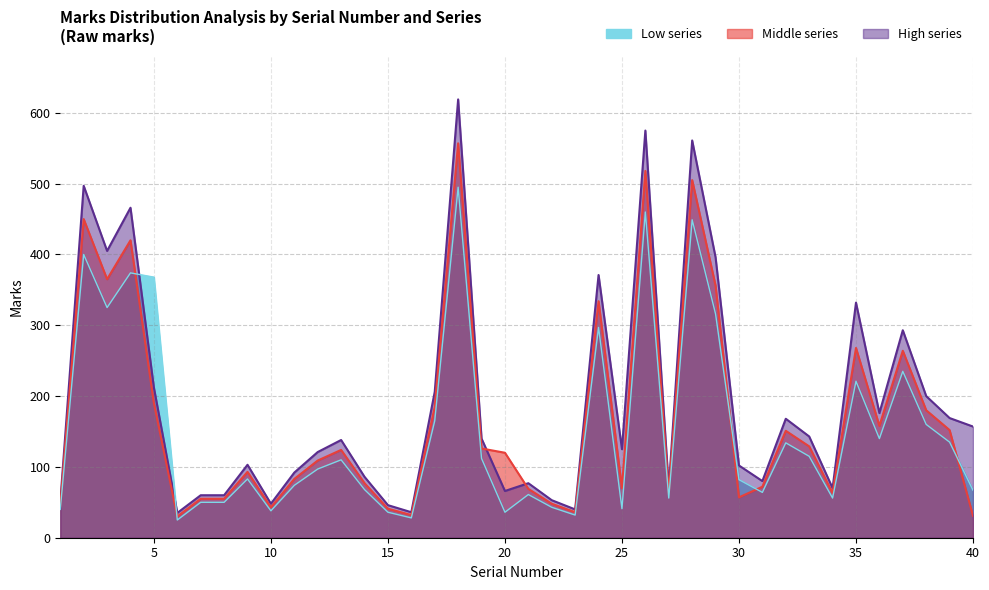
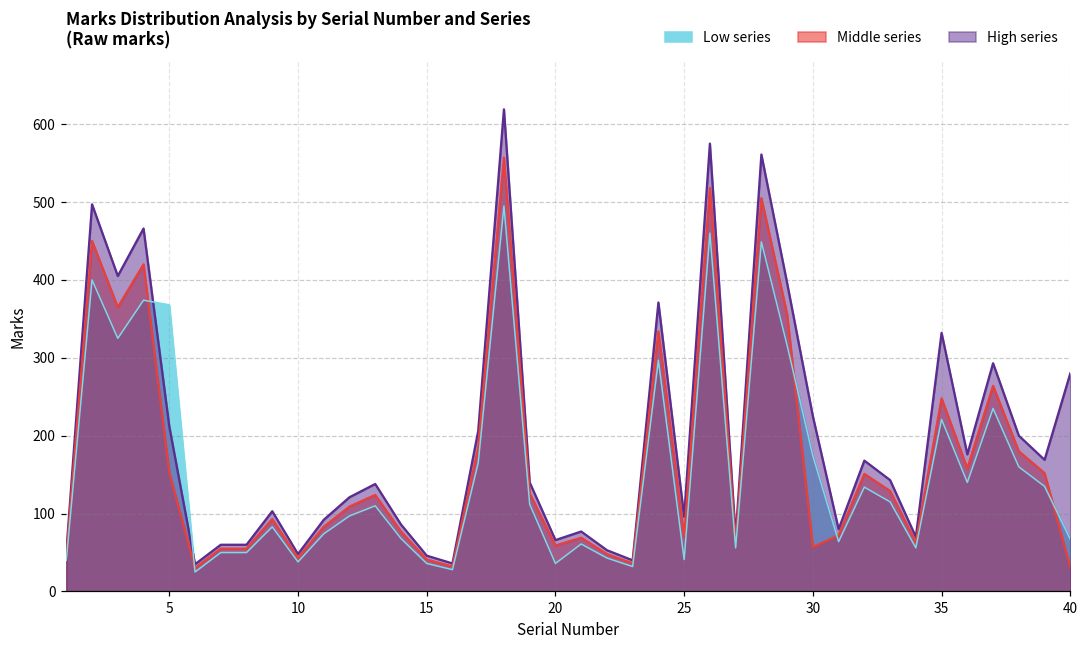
  {
    "Low series": {
      "5": 370,
      "10": 40,
      "15": 40,
      "20": 40,
      "25": 40,
-     "30": 80,
+     "30": 170,
      "35": 220,
      "40": 70
    },
    "Middle series": {
-     "5": 190,
+     "5": 150,
      "10": 40,
      "15": 40,
-     "20": 120,
+     "20": 60,
      "25": 70,
      "30": 60,
-     "35": 270,
+     "35": 250,
      "40": 30
    },
    "High series": {
      "5": 210,
      "10": 50,
      "15": 50,
      "20": 70,
-     "25": 130,
-     "30": 100,
+     "25": 100,
+     "30": 230,
      "35": 330,
-     "40": 160
+     "40": 280
    }
  }
